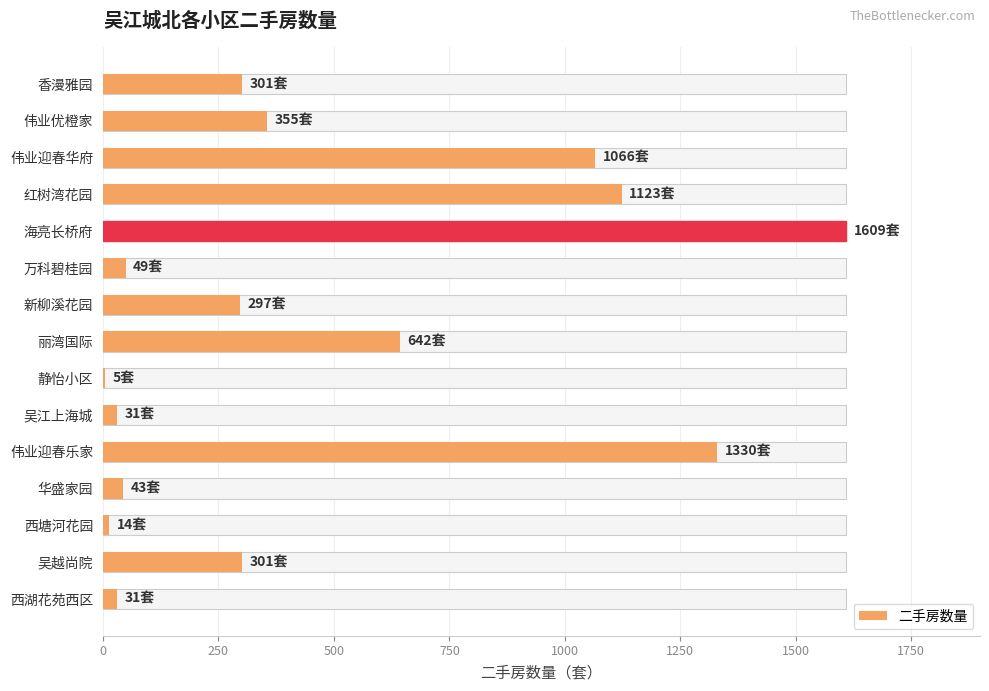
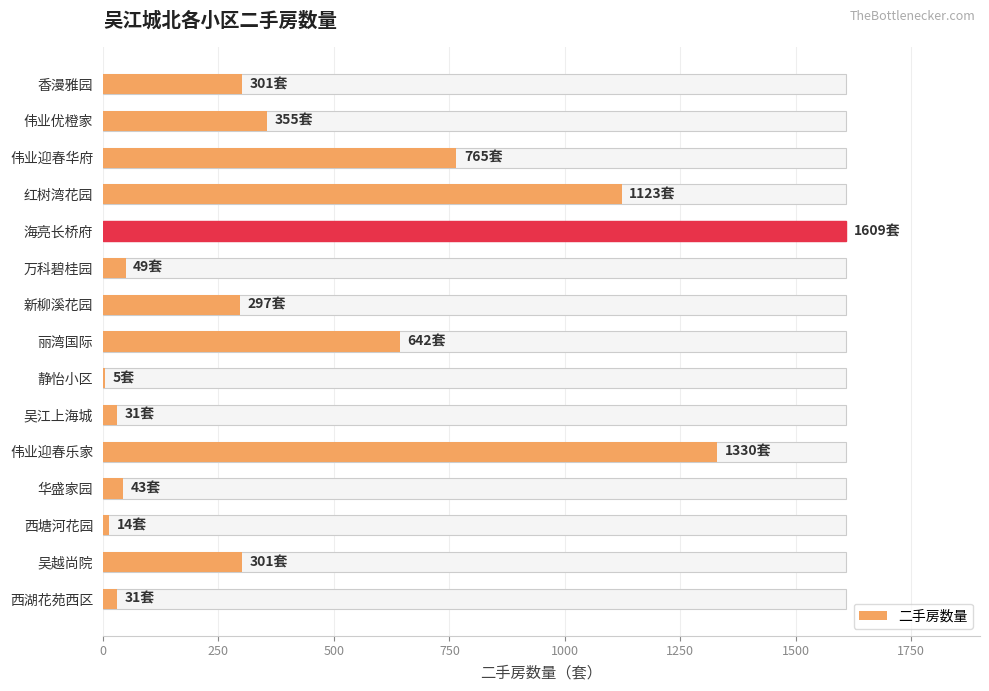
  {
    "二手房数量": {
-     "伟业迎春华府": "1066套",
+     "伟业迎春华府": "765套",
      "海亮长桥府": "1609套"
    }
  }
